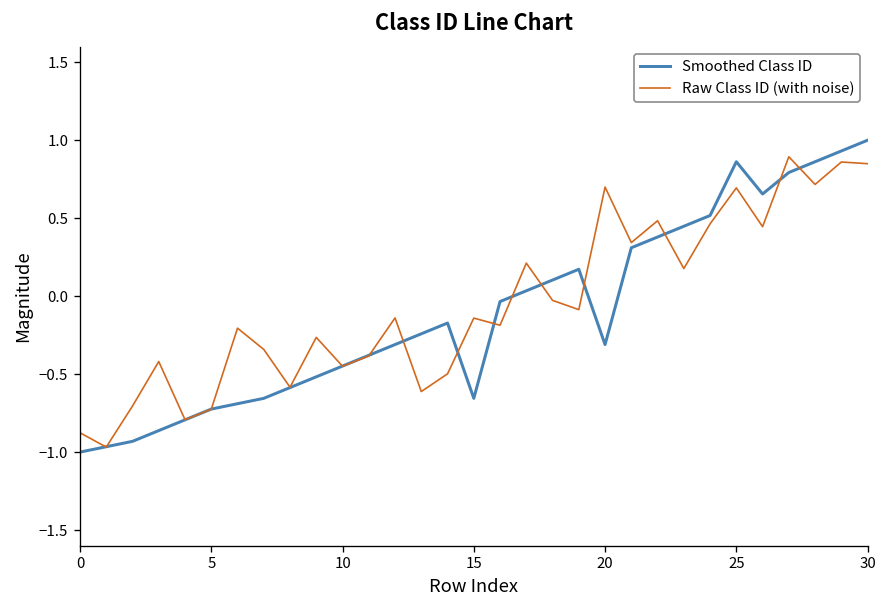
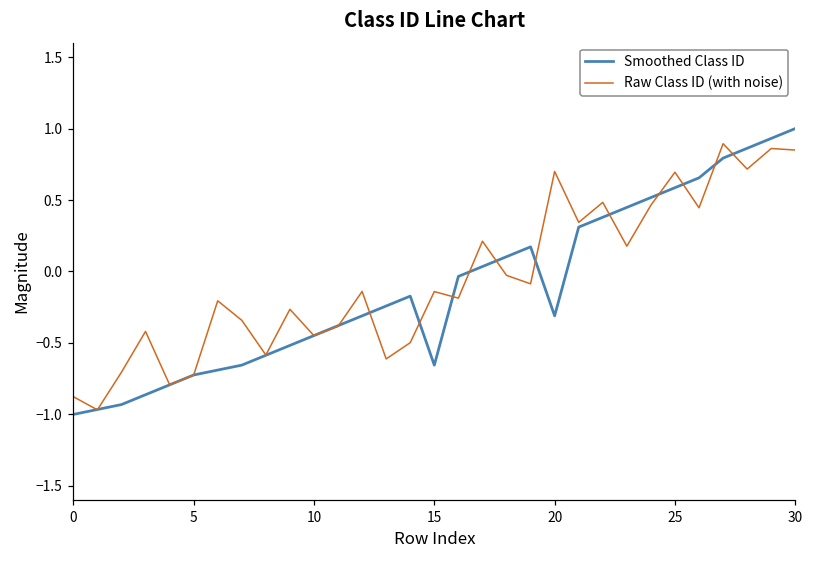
  {
    "Smoothed Class ID": {
      "0": -1.00,
      "15": -0.66,
      "20": -0.31,
-     "25": 0.86,
+     "25": 0.59,
      "30": 1.00
    },
    "Raw Class ID (with noise)": {
      "0": -0.88,
      "15": -0.14,
      "20": 0.70,
      "25": 0.69,
      "30": 0.85
    }
  }
